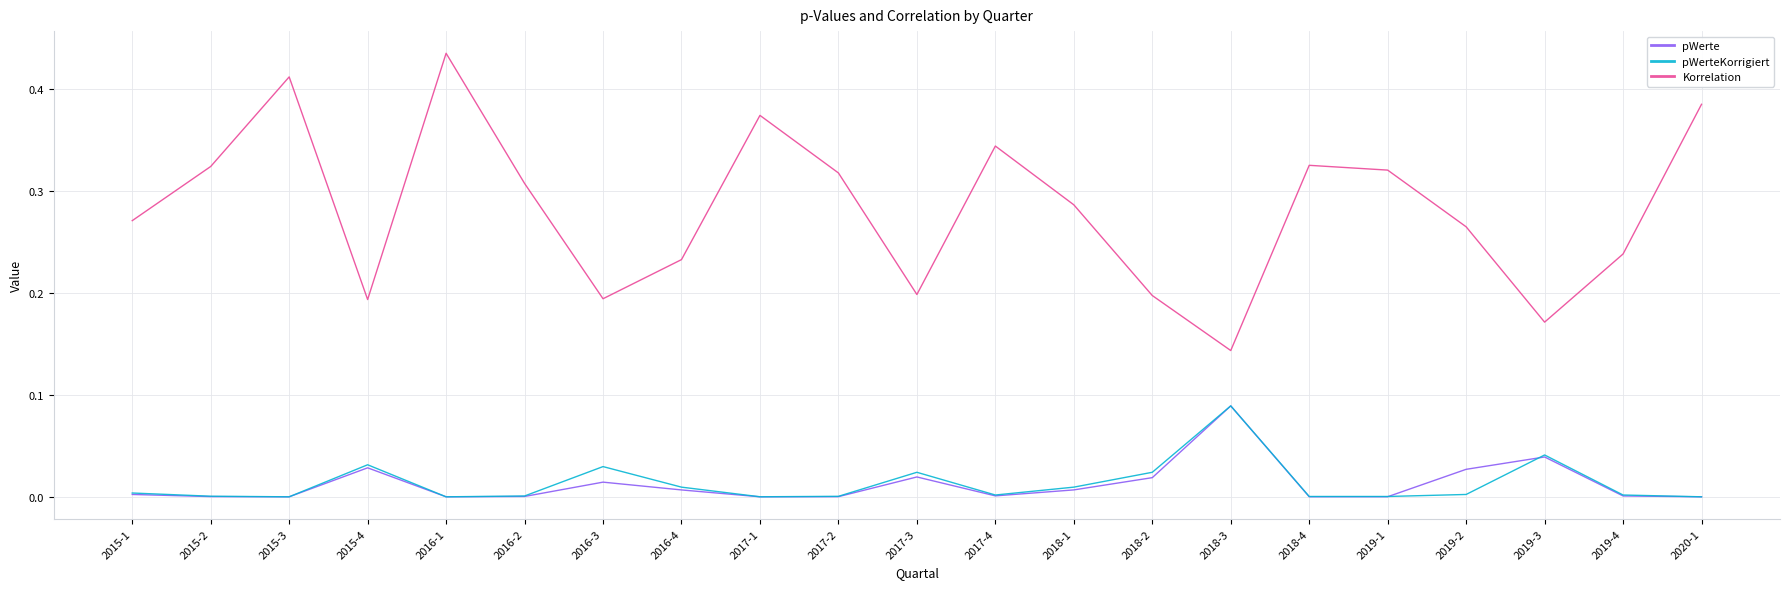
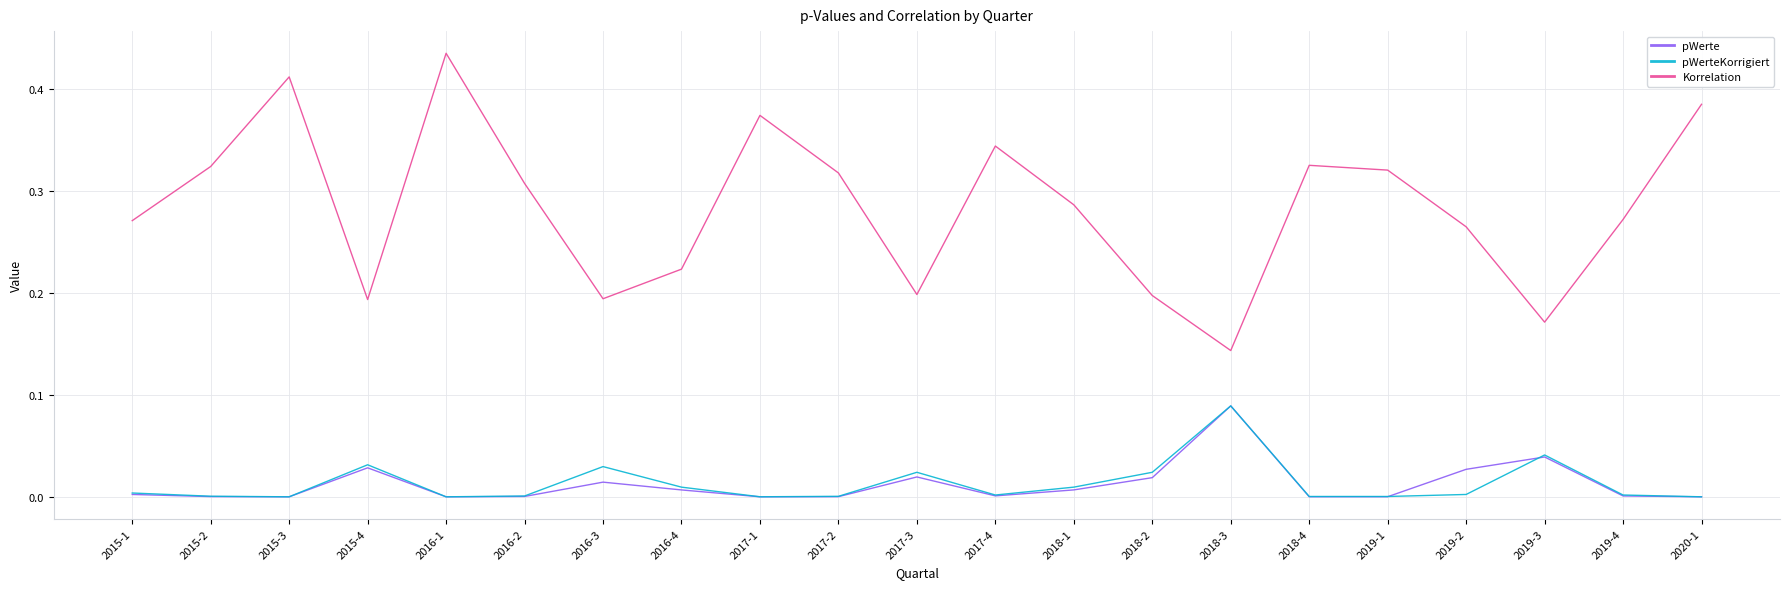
  {
    "pWerte": {
      "2015-4": 0.028,
      "2016-3": 0.014,
      "2016-4": 0.007,
      "2017-3": 0.019,
      "2018-1": 0.007,
      "2018-2": 0.019,
      "2019-2": 0.027
    },
    "pWerteKorrigiert": {
      "2015-4": 0.031,
      "2016-3": 0.030,
      "2016-4": 0.009,
      "2017-3": 0.024,
      "2018-1": 0.009,
      "2018-2": 0.024,
      "2019-2": 0.002
    },
    "Korrelation": {
      "2015-1": 0.271,
      "2015-2": 0.324,
      "2015-3": 0.412,
      "2015-4": 0.194,
      "2016-1": 0.436,
      "2016-2": 0.308,
      "2016-3": 0.194,
-     "2016-4": 0.233,
+     "2016-4": 0.224,
      "2017-1": 0.375,
      "2017-2": 0.318,
      "2017-3": 0.199,
      "2017-4": 0.344,
      "2018-1": 0.287,
      "2018-2": 0.198,
      "2018-3": 0.144,
      "2018-4": 0.326,
      "2019-1": 0.321,
      "2019-2": 0.265,
      "2019-3": 0.172,
-     "2019-4": 0.238,
+     "2019-4": 0.272,
      "2020-1": 0.385
    }
  }
